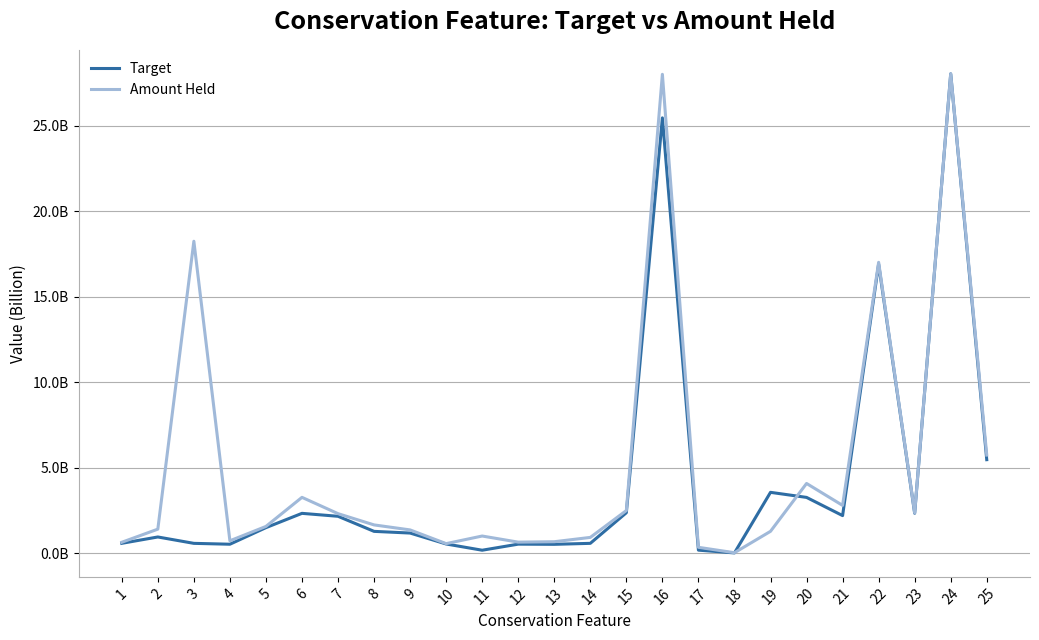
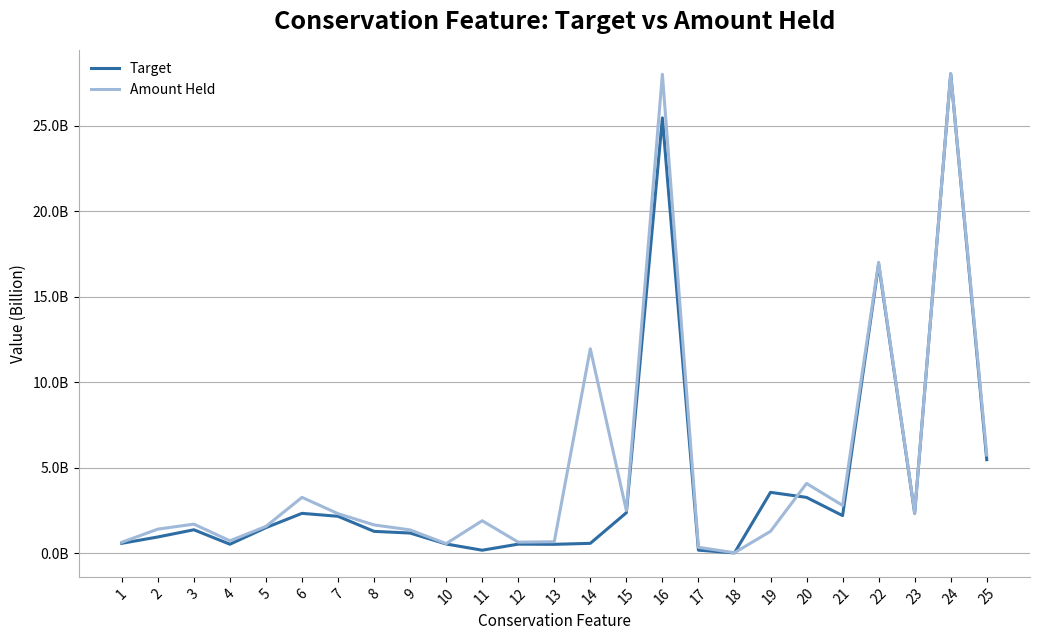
  {
    "Target": {
      "2": 1000000000,
-     "3": 600000000,
+     "3": 1400000000,
      "4": 500000000,
      "6": 2300000000,
      "7": 2200000000,
      "8": 1300000000,
      "9": 1200000000,
      "11": 200000000,
      "13": 500000000,
      "14": 600000000,
      "16": 25500000000,
      "17": 200000000,
      "19": 3600000000,
      "20": 3300000000,
      "21": 2200000000,
      "25": 5500000000
    },
    "Amount Held": {
      "2": 1400000000,
-     "3": 18300000000,
+     "3": 1700000000,
      "4": 700000000,
      "6": 3300000000,
      "7": 2300000000,
      "8": 1700000000,
      "9": 1400000000,
-     "11": 1000000000,
+     "11": 1900000000,
      "13": 700000000,
-     "14": 900000000,
+     "14": 12000000000,
      "16": 28000000000,
      "17": 400000000,
      "19": 1300000000,
      "20": 4100000000,
      "21": 2800000000,
      "25": 5800000000
    }
  }
